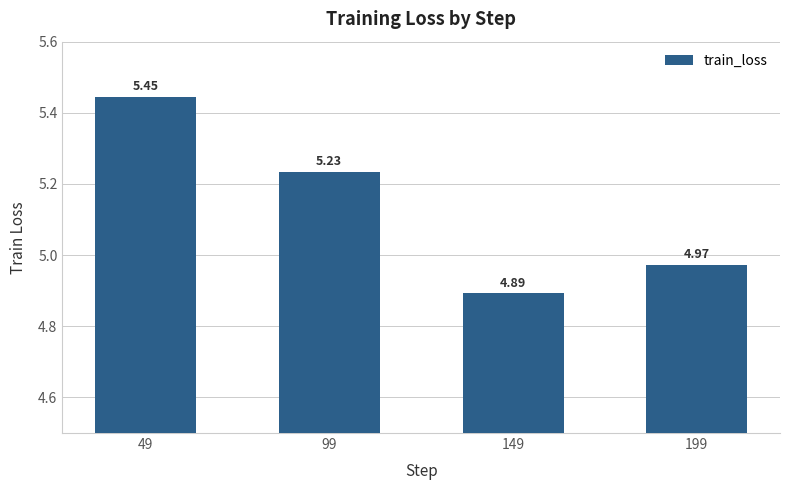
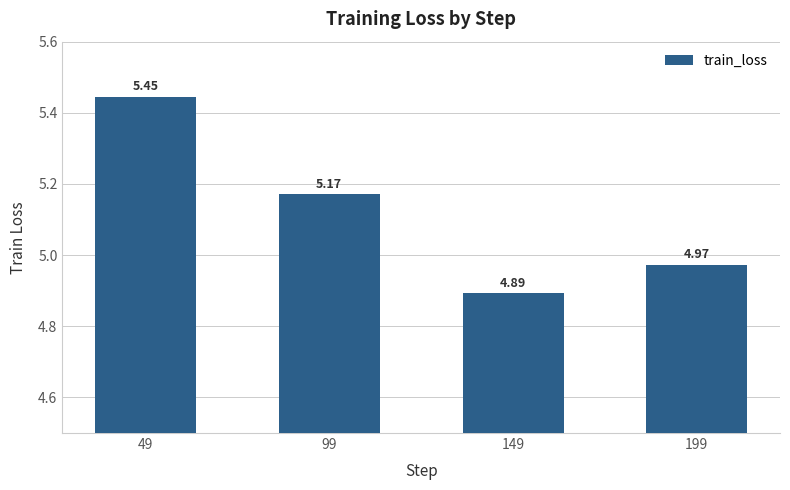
  {
    "49": 5.45,
-   "99": 5.23,
+   "99": 5.17,
    "149": 4.89,
    "199": 4.97
  }
